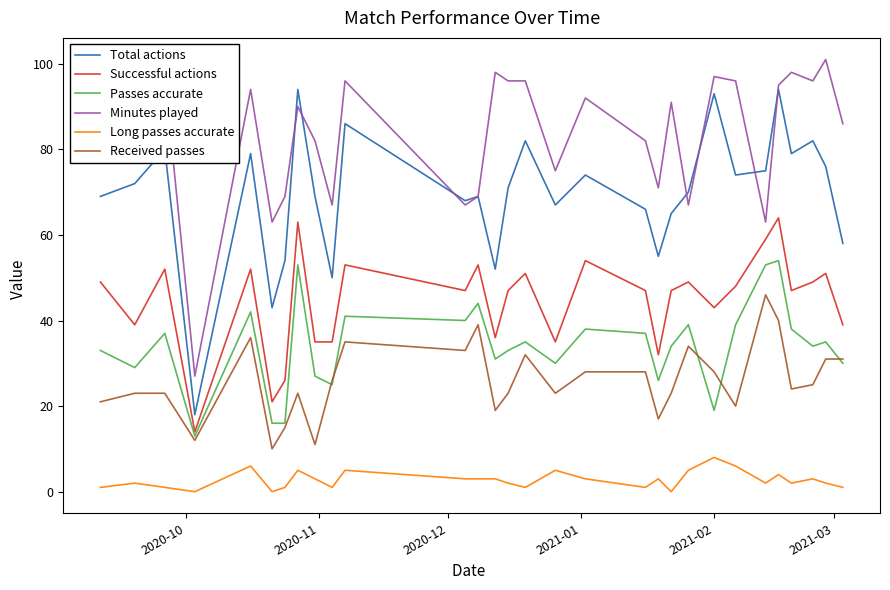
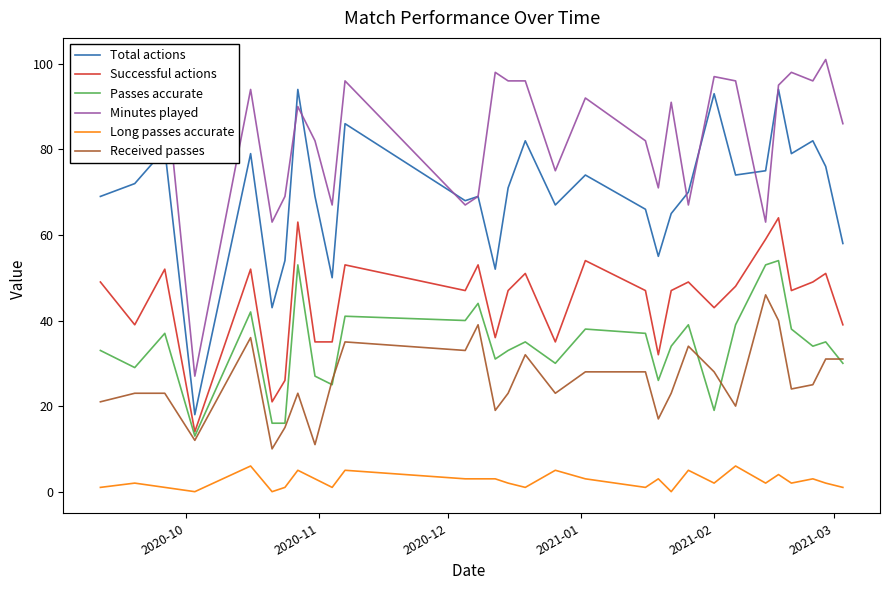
  {
    "Total actions": {
      "2021-02": 93
    },
    "Successful actions": {
      "2021-02": 43
    },
    "Passes accurate": {
      "2021-02": 19
    },
    "Minutes played": {
      "2021-02": 97
    },
    "Long passes accurate": {
-     "2021-02": 8
+     "2021-02": 2
    },
    "Received passes": {
      "2021-02": 28
    }
  }
